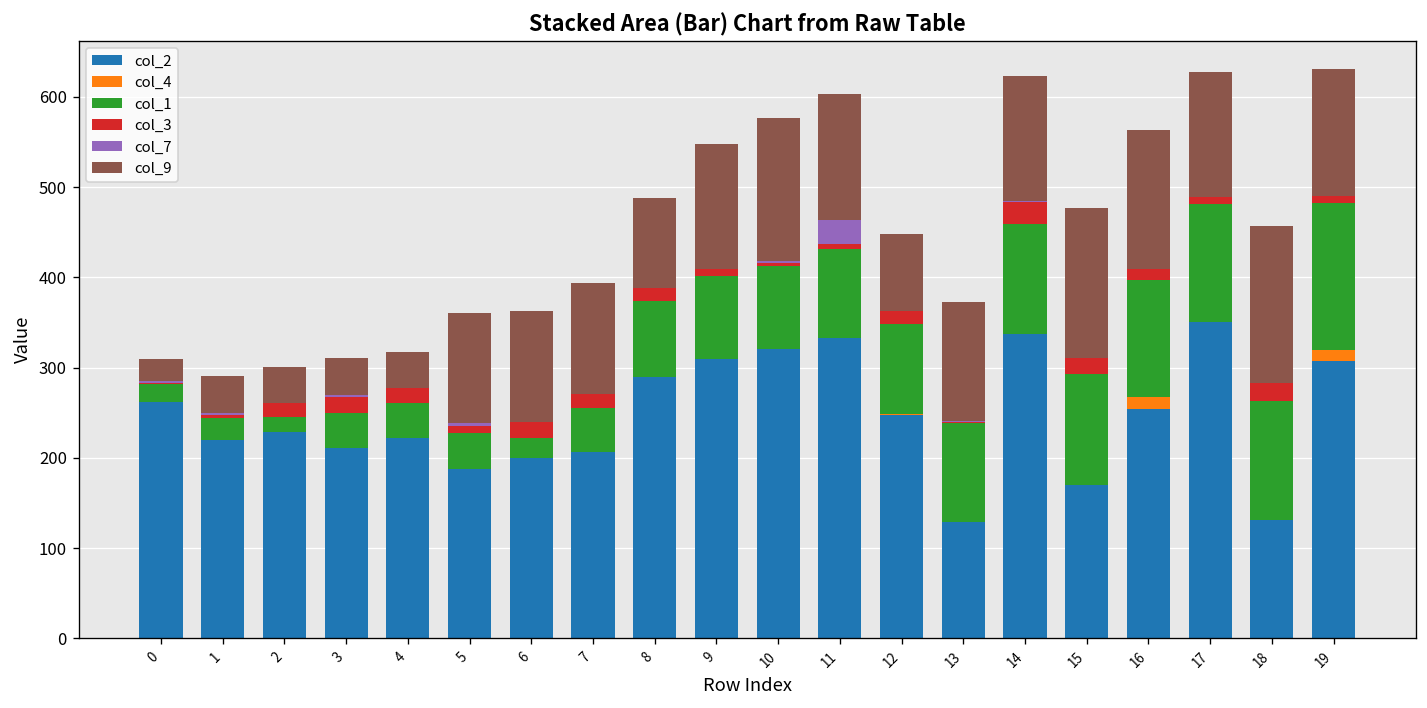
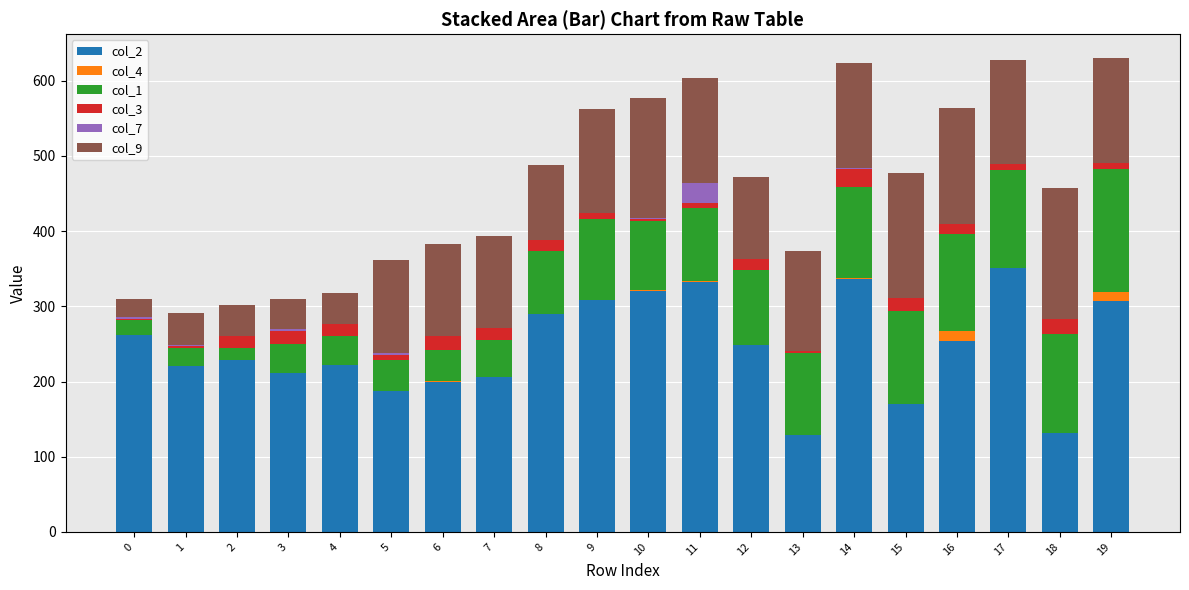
  {
    "col_2": {
      "0": 260,
      "1": 220,
      "2": 230,
      "3": 210,
      "4": 220,
      "5": 190,
      "6": 200,
      "7": 210,
      "8": 290,
      "9": 310,
      "10": 320,
      "11": 330,
      "12": 250,
      "13": 130,
      "14": 340,
      "15": 170,
      "16": 250,
      "17": 350,
      "18": 130,
      "19": 310
    },
    "col_4": {
      "16": 10,
      "19": 10
    },
    "col_1": {
      "0": 20,
      "1": 20,
      "2": 20,
      "3": 40,
      "4": 40,
      "5": 40,
-     "6": 20,
+     "6": 40,
      "7": 50,
      "8": 80,
-     "9": 90,
+     "9": 110,
      "10": 90,
      "11": 100,
      "12": 100,
      "13": 110,
      "14": 120,
      "15": 120,
      "16": 130,
      "17": 130,
      "18": 130,
      "19": 160
    },
    "col_3": {
      "2": 20,
      "3": 20,
      "4": 20,
      "5": 10,
      "6": 20,
      "7": 20,
      "8": 10,
      "9": 10,
      "11": 10,
      "12": 20,
      "14": 20,
      "15": 20,
      "16": 10,
      "17": 10,
      "18": 20,
      "19": 10
    },
    "col_7": {
      "2": 0,
      "4": 0,
      "6": 0,
      "7": 0,
      "8": 0,
      "9": 0,
      "11": 30,
      "12": 0,
      "15": 0,
      "16": 0,
      "17": 0,
      "18": 0,
      "19": 0
    },
    "col_9": {
      "0": 20,
      "1": 40,
      "2": 40,
      "3": 40,
      "4": 40,
      "5": 120,
      "6": 120,
      "7": 120,
      "8": 100,
      "9": 140,
      "10": 160,
      "11": 140,
-     "12": 90,
+     "12": 110,
      "13": 130,
      "14": 140,
      "15": 170,
      "16": 150,
      "17": 140,
      "18": 170,
      "19": 140
    }
  }
